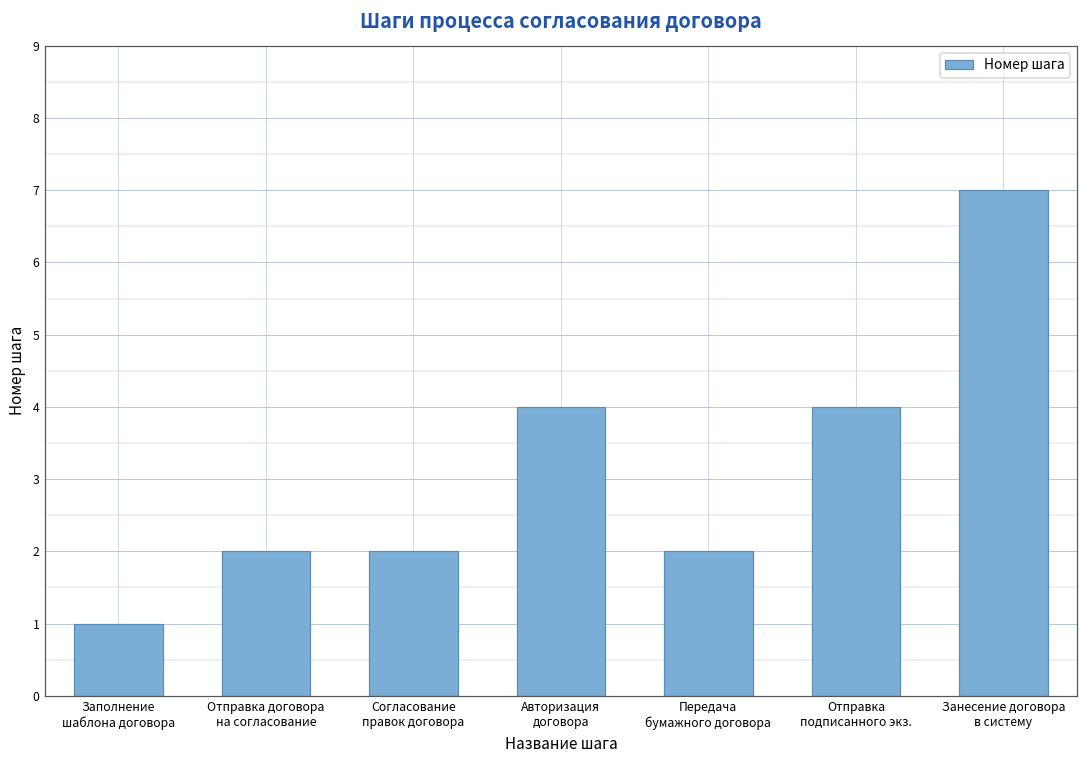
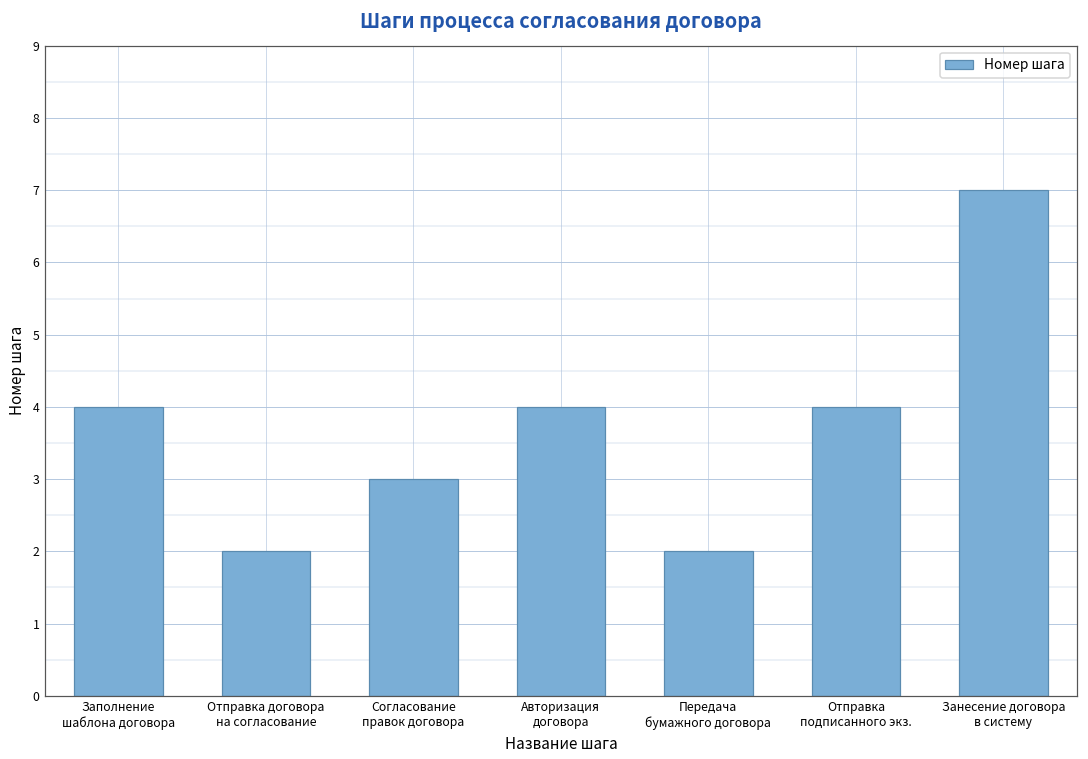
  {
-   "Заполнение шаблона договора": 1,
+   "Заполнение шаблона договора": 4,
    "Отправка договора на согласование": 2,
-   "Согласование правок договора": 2,
+   "Согласование правок договора": 3,
    "Авторизация договора": 4,
    "Передача бумажного договора": 2,
    "Отправка подписанного экз.": 4,
    "Занесение договора в систему": 7
  }
